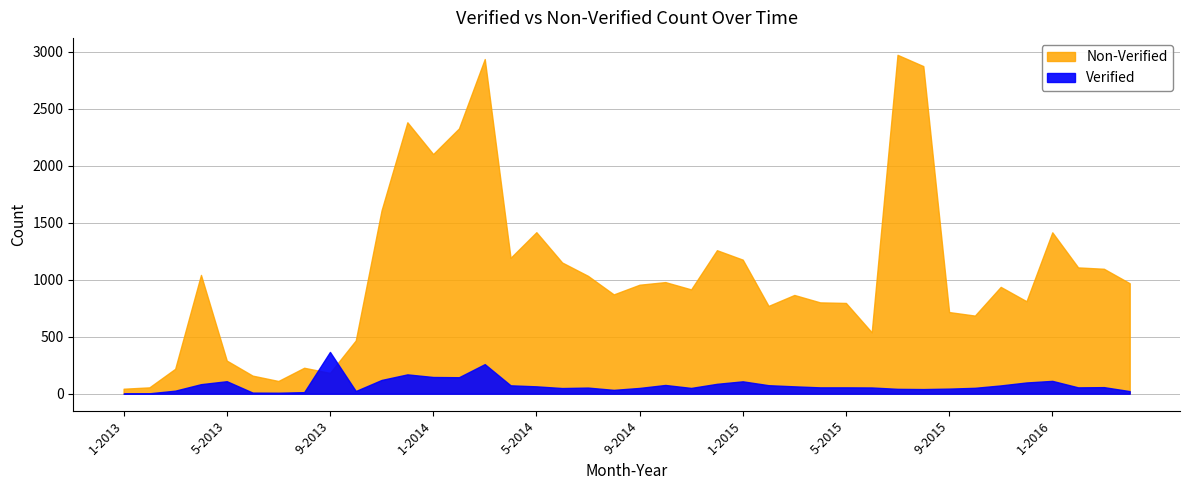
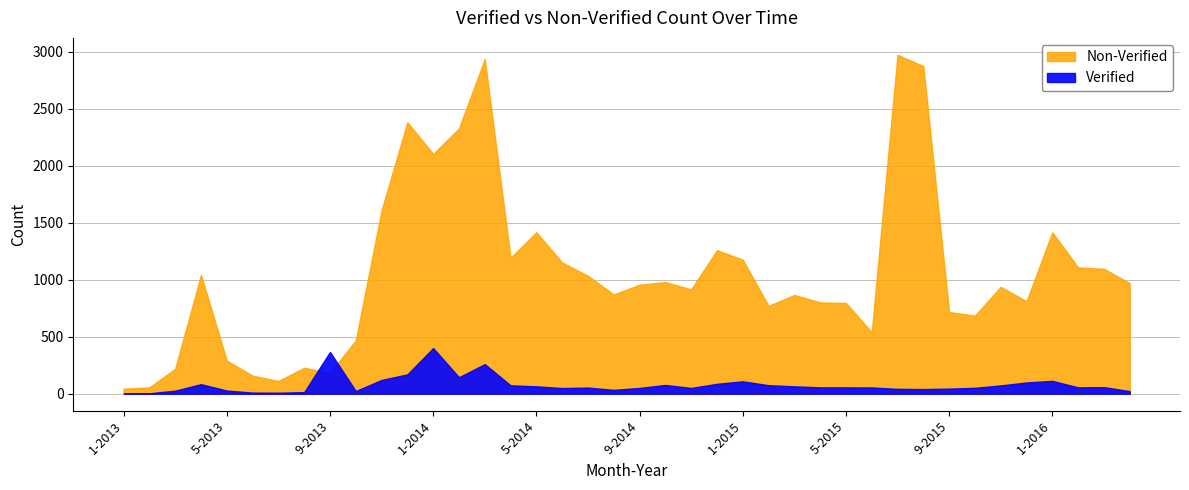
  {
    "Non-Verified": {
      "1-2013": 40,
      "5-2013": 290,
      "9-2013": 180,
      "1-2014": 2100,
      "5-2014": 1420,
      "9-2014": 960,
      "1-2015": 1180,
      "5-2015": 800,
      "9-2015": 720,
      "1-2016": 1420
    },
    "Verified": {
-     "5-2013": 110,
+     "5-2013": 30,
      "9-2013": 370,
-     "1-2014": 150,
+     "1-2014": 400,
      "5-2014": 70,
      "9-2014": 50,
      "1-2015": 110,
      "5-2015": 60,
      "9-2015": 50,
      "1-2016": 110
    }
  }
